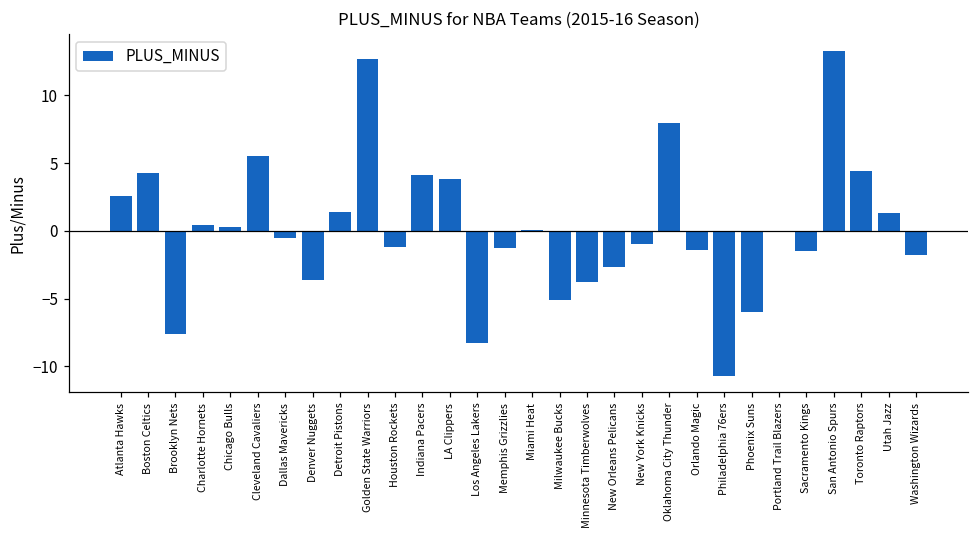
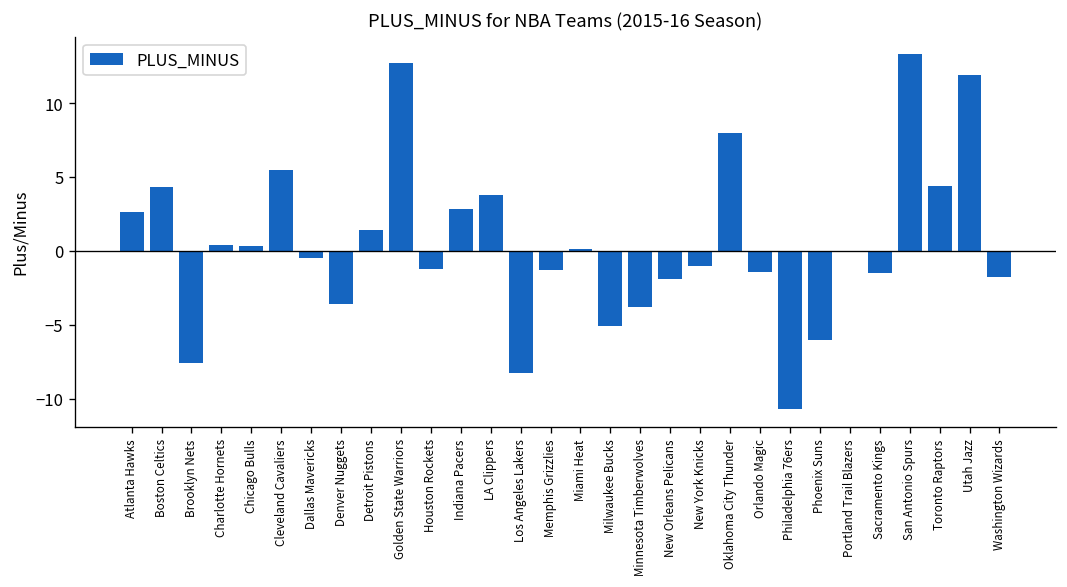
  {
    "Atlanta Hawks": 2.6,
    "Boston Celtics": 4.3,
    "Brooklyn Nets": -7.6,
    "Charlotte Hornets": 0.4,
    "Chicago Bulls": 0.3,
    "Cleveland Cavaliers": 5.5,
    "Dallas Mavericks": -0.5,
    "Denver Nuggets": -3.6,
    "Detroit Pistons": 1.4,
    "Golden State Warriors": 12.7,
    "Houston Rockets": -1.2,
-   "Indiana Pacers": 4.1,
+   "Indiana Pacers": 2.8,
    "LA Clippers": 3.8,
    "Los Angeles Lakers": -8.3,
    "Memphis Grizzlies": -1.3,
    "Milwaukee Bucks": -5.1,
    "Minnesota Timberwolves": -3.8,
-   "New Orleans Pelicans": -2.7,
+   "New Orleans Pelicans": -1.9,
    "New York Knicks": -1.0,
    "Oklahoma City Thunder": 8.0,
    "Orlando Magic": -1.4,
    "Philadelphia 76ers": -10.7,
    "Phoenix Suns": -6.0,
    "Portland Trail Blazers": 0.0,
    "Sacramento Kings": -1.5,
    "San Antonio Spurs": 13.3,
    "Toronto Raptors": 4.4,
-   "Utah Jazz": 1.3,
+   "Utah Jazz": 11.9,
    "Washington Wizards": -1.8
  }
